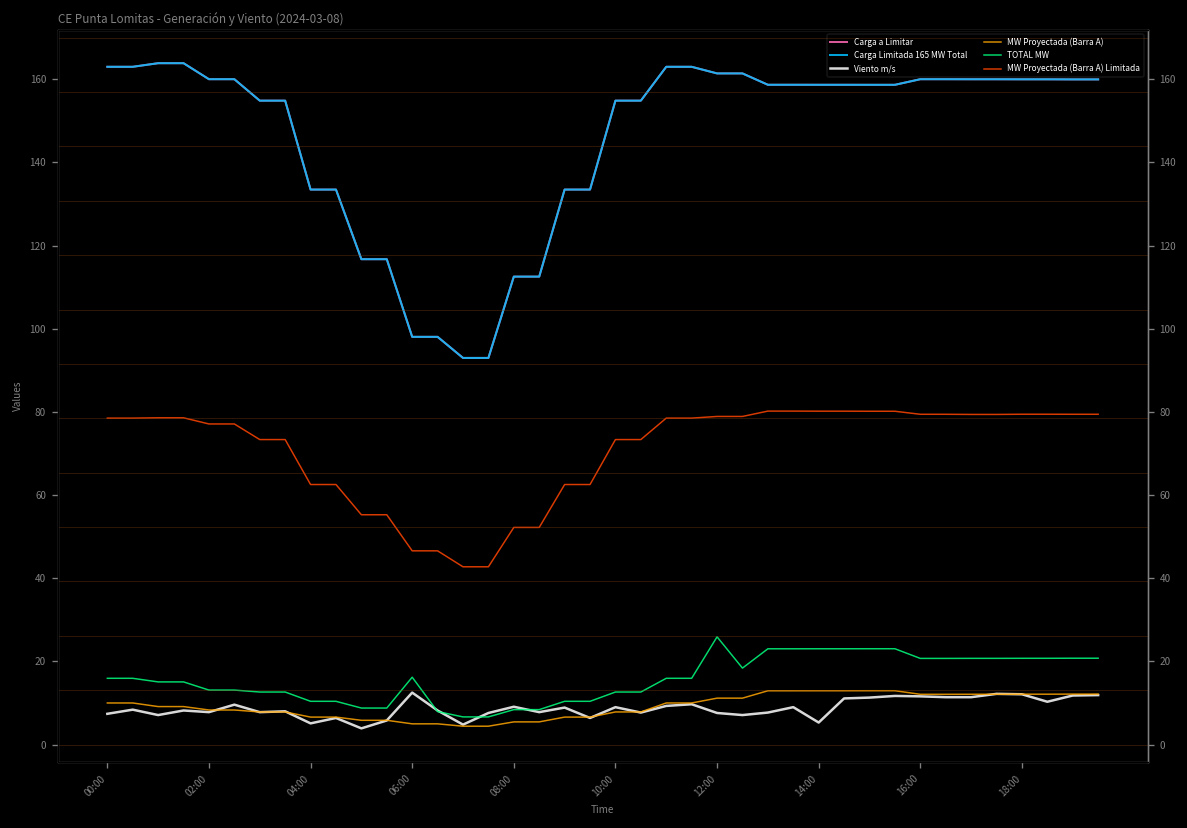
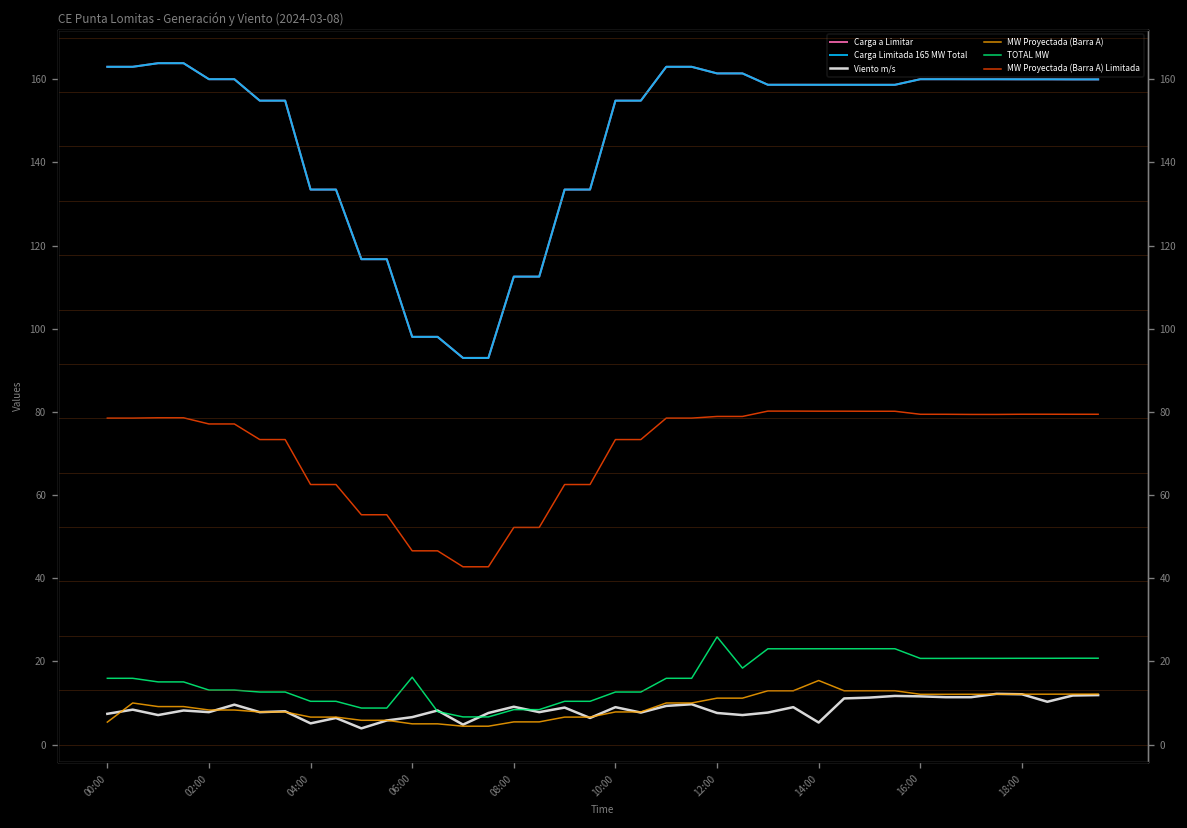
  {
    "Carga Limitada 165 MW Total": {
      "00:00": 163,
      "02:00": 160,
      "04:00": 133,
      "06:00": 98,
      "08:00": 113,
      "10:00": 155,
      "12:00": 161,
      "14:00": 159,
      "16:00": 160,
      "18:00": 160
    },
    "Viento m/s": {
      "00:00": 7,
      "04:00": 5,
-     "06:00": 13,
+     "06:00": 7,
      "10:00": 9,
      "12:00": 8,
      "14:00": 5
    },
    "MW Proyectada (Barra A)": {
-     "00:00": 10,
+     "00:00": 5,
      "04:00": 7,
      "06:00": 5,
      "08:00": 5,
      "10:00": 8,
      "12:00": 11,
-     "14:00": 13
+     "14:00": 15
    },
    "TOTAL MW": {
      "00:00": 16,
      "02:00": 13,
      "04:00": 10,
      "06:00": 16,
      "10:00": 13,
      "12:00": 26,
      "14:00": 23,
      "16:00": 21,
      "18:00": 21
    },
    "MW Proyectada (Barra A) Limitada": {
      "00:00": 79,
      "02:00": 77,
      "04:00": 63,
      "06:00": 47,
      "08:00": 52,
      "10:00": 73,
      "12:00": 79,
      "14:00": 80,
      "16:00": 79,
      "18:00": 79
    }
  }
